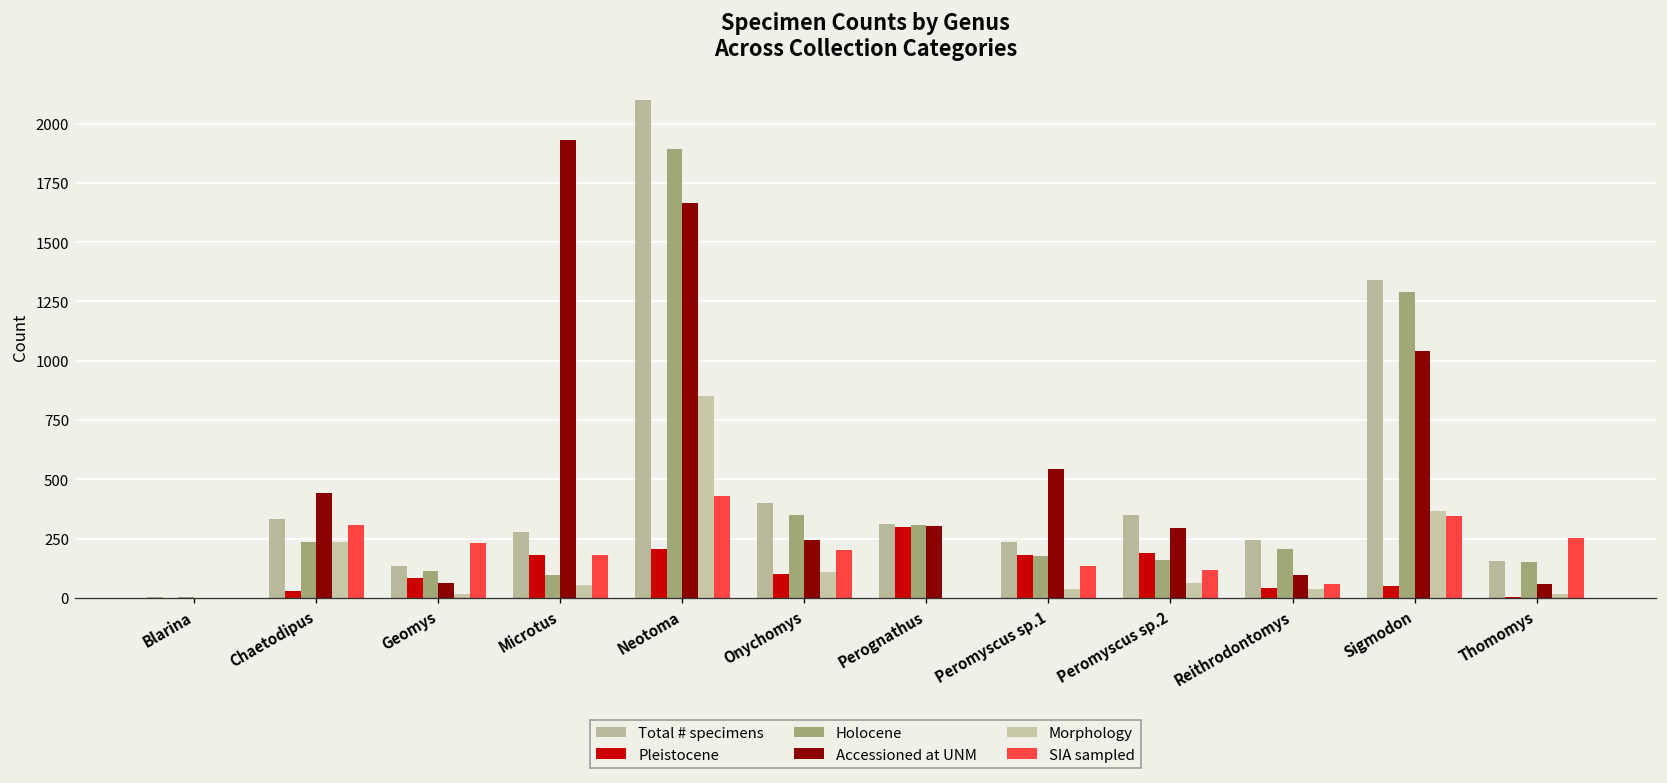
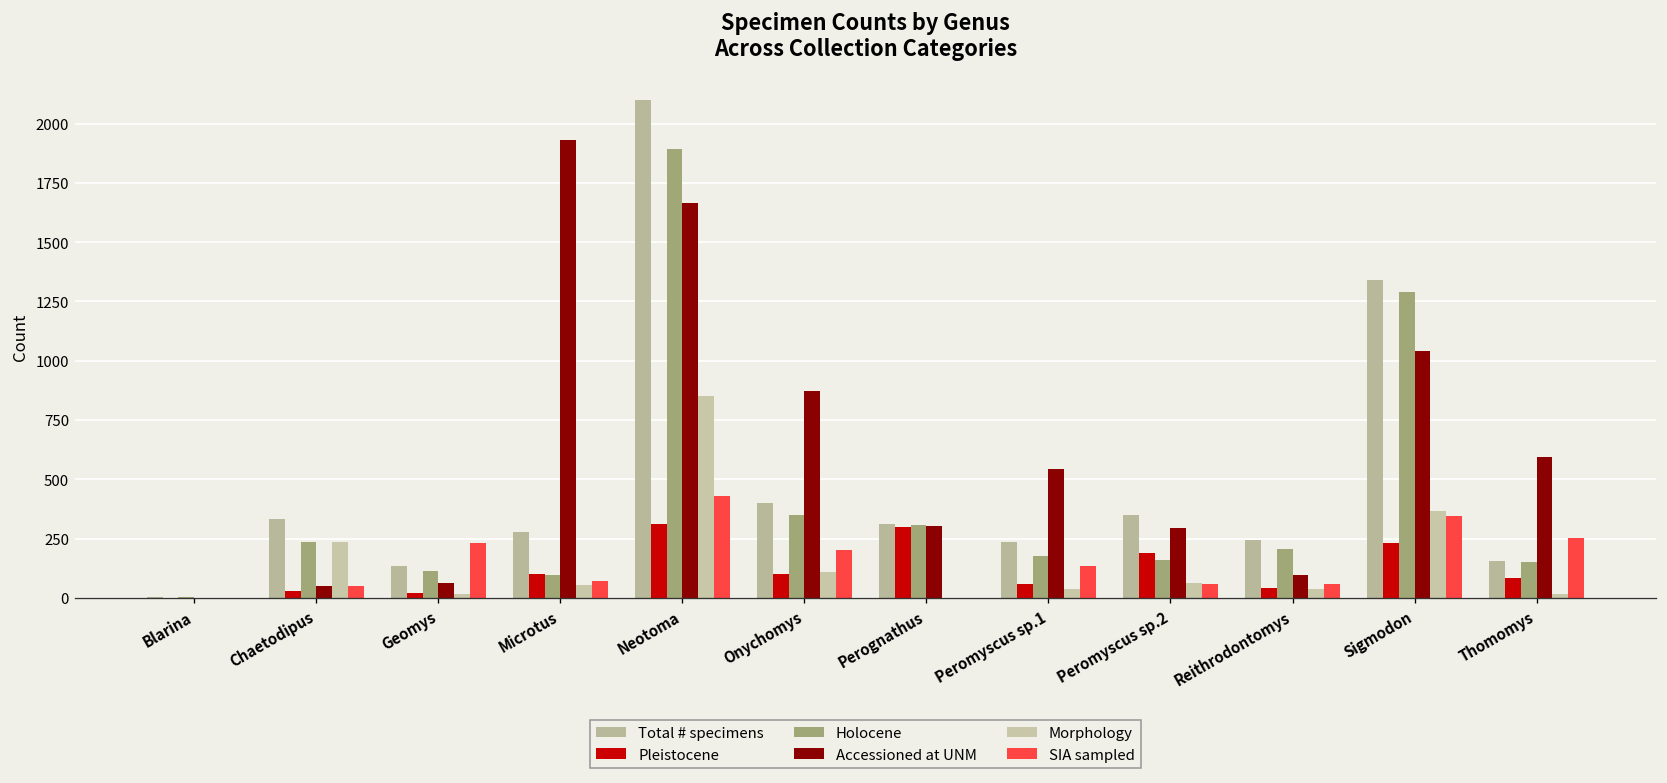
  {
    "Pleistocene": {
      "Blarina": 0,
      "Chaetodipus": 30,
-     "Geomys": 90,
-     "Microtus": 180,
-     "Neotoma": 200,
+     "Geomys": 20,
+     "Microtus": 100,
+     "Neotoma": 310,
      "Onychomys": 100,
      "Perognathus": 300,
-     "Peromyscus sp.1": 180,
+     "Peromyscus sp.1": 60,
      "Peromyscus sp.2": 190,
      "Reithrodontomys": 40,
-     "Sigmodon": 50,
-     "Thomomys": 0
+     "Sigmodon": 230,
+     "Thomomys": 80
    },
    "Accessioned at UNM": {
      "Blarina": 0,
-     "Chaetodipus": 440,
+     "Chaetodipus": 50,
      "Geomys": 60,
      "Microtus": 1930,
      "Neotoma": 1670,
-     "Onychomys": 240,
+     "Onychomys": 870,
      "Perognathus": 310,
      "Peromyscus sp.1": 540,
      "Peromyscus sp.2": 300,
      "Reithrodontomys": 100,
      "Sigmodon": 1040,
-     "Thomomys": 60
+     "Thomomys": 590
    },
    "SIA sampled": {
      "Blarina": 0,
-     "Chaetodipus": 310,
+     "Chaetodipus": 50,
      "Geomys": 230,
-     "Microtus": 180,
+     "Microtus": 70,
      "Neotoma": 430,
      "Onychomys": 200,
      "Perognathus": 0,
      "Peromyscus sp.1": 140,
-     "Peromyscus sp.2": 120,
+     "Peromyscus sp.2": 60,
      "Reithrodontomys": 60,
      "Sigmodon": 350,
      "Thomomys": 250
    }
  }
